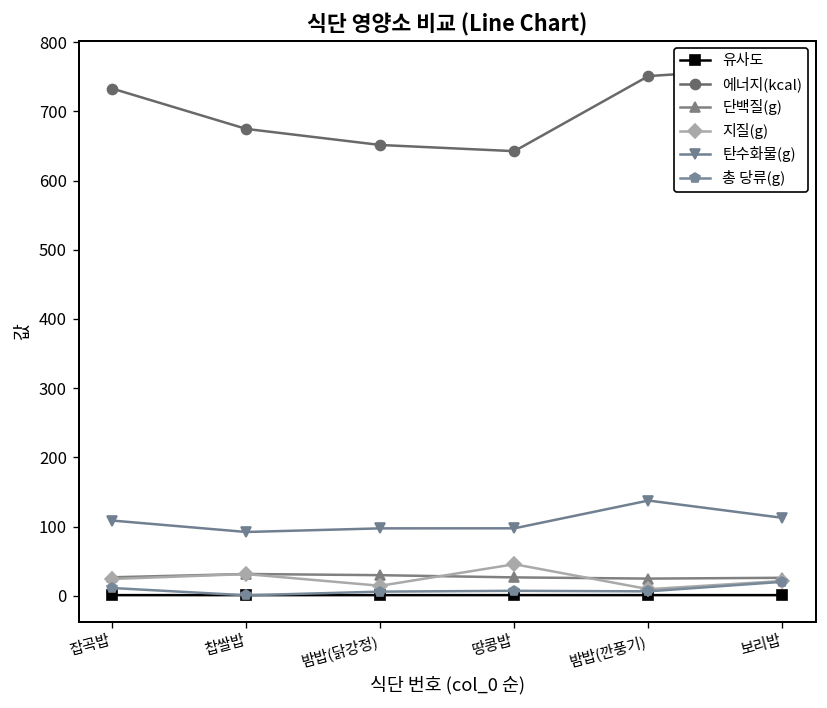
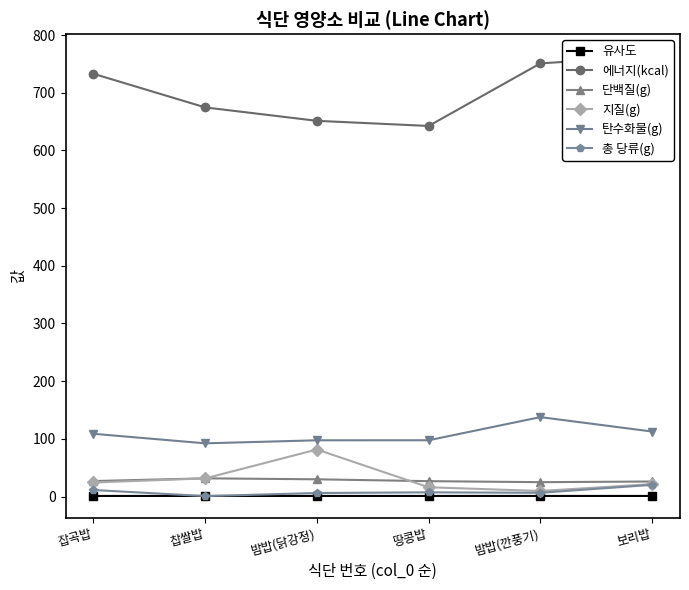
  {
    "유사도": {
      "잡곡밥": 0,
      "밤밥(닭강정)": 0,
      "땅콩밥": 0,
      "밤밥(깐풍기)": 0,
      "보리밥": 0
    },
    "지질(g)": {
-     "밤밥(닭강정)": 10,
-     "땅콩밥": 50
+     "밤밥(닭강정)": 80,
+     "땅콩밥": 20
    }
  }
